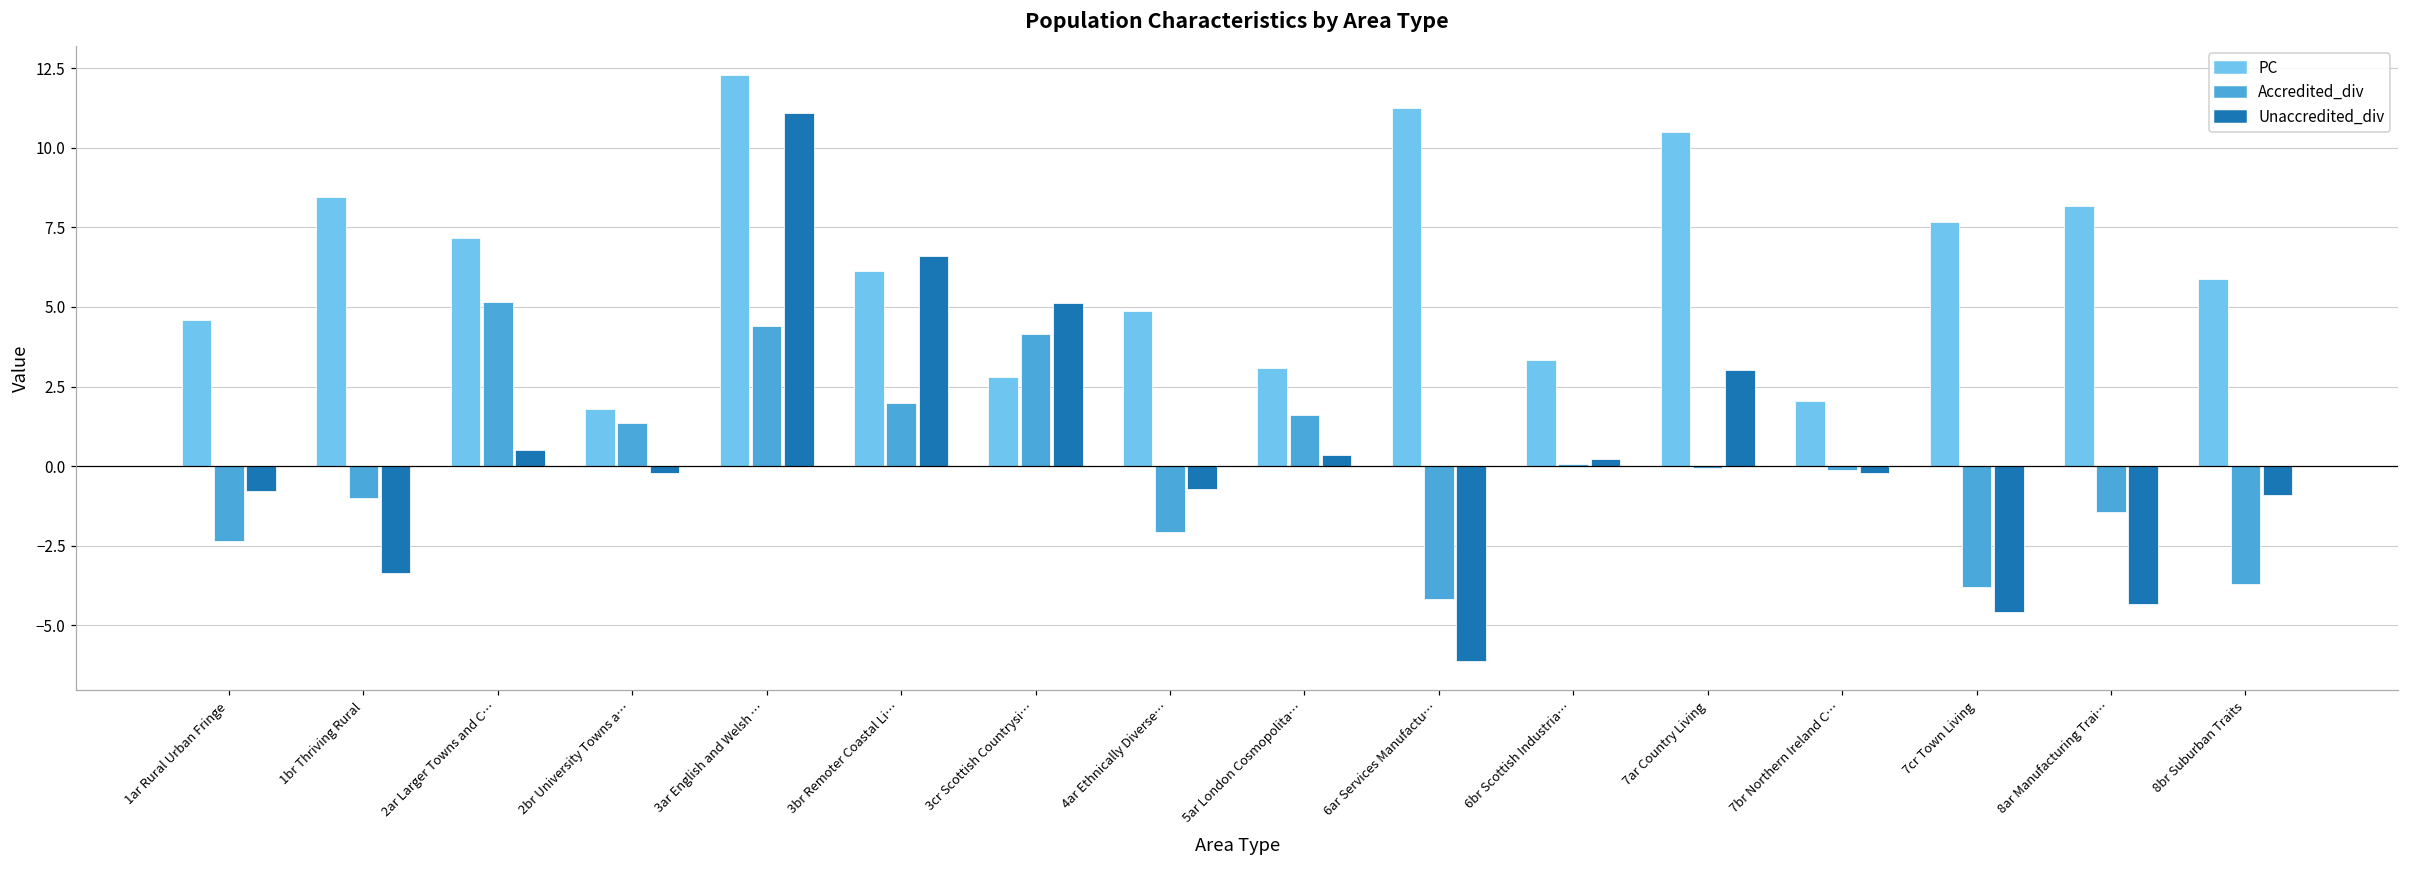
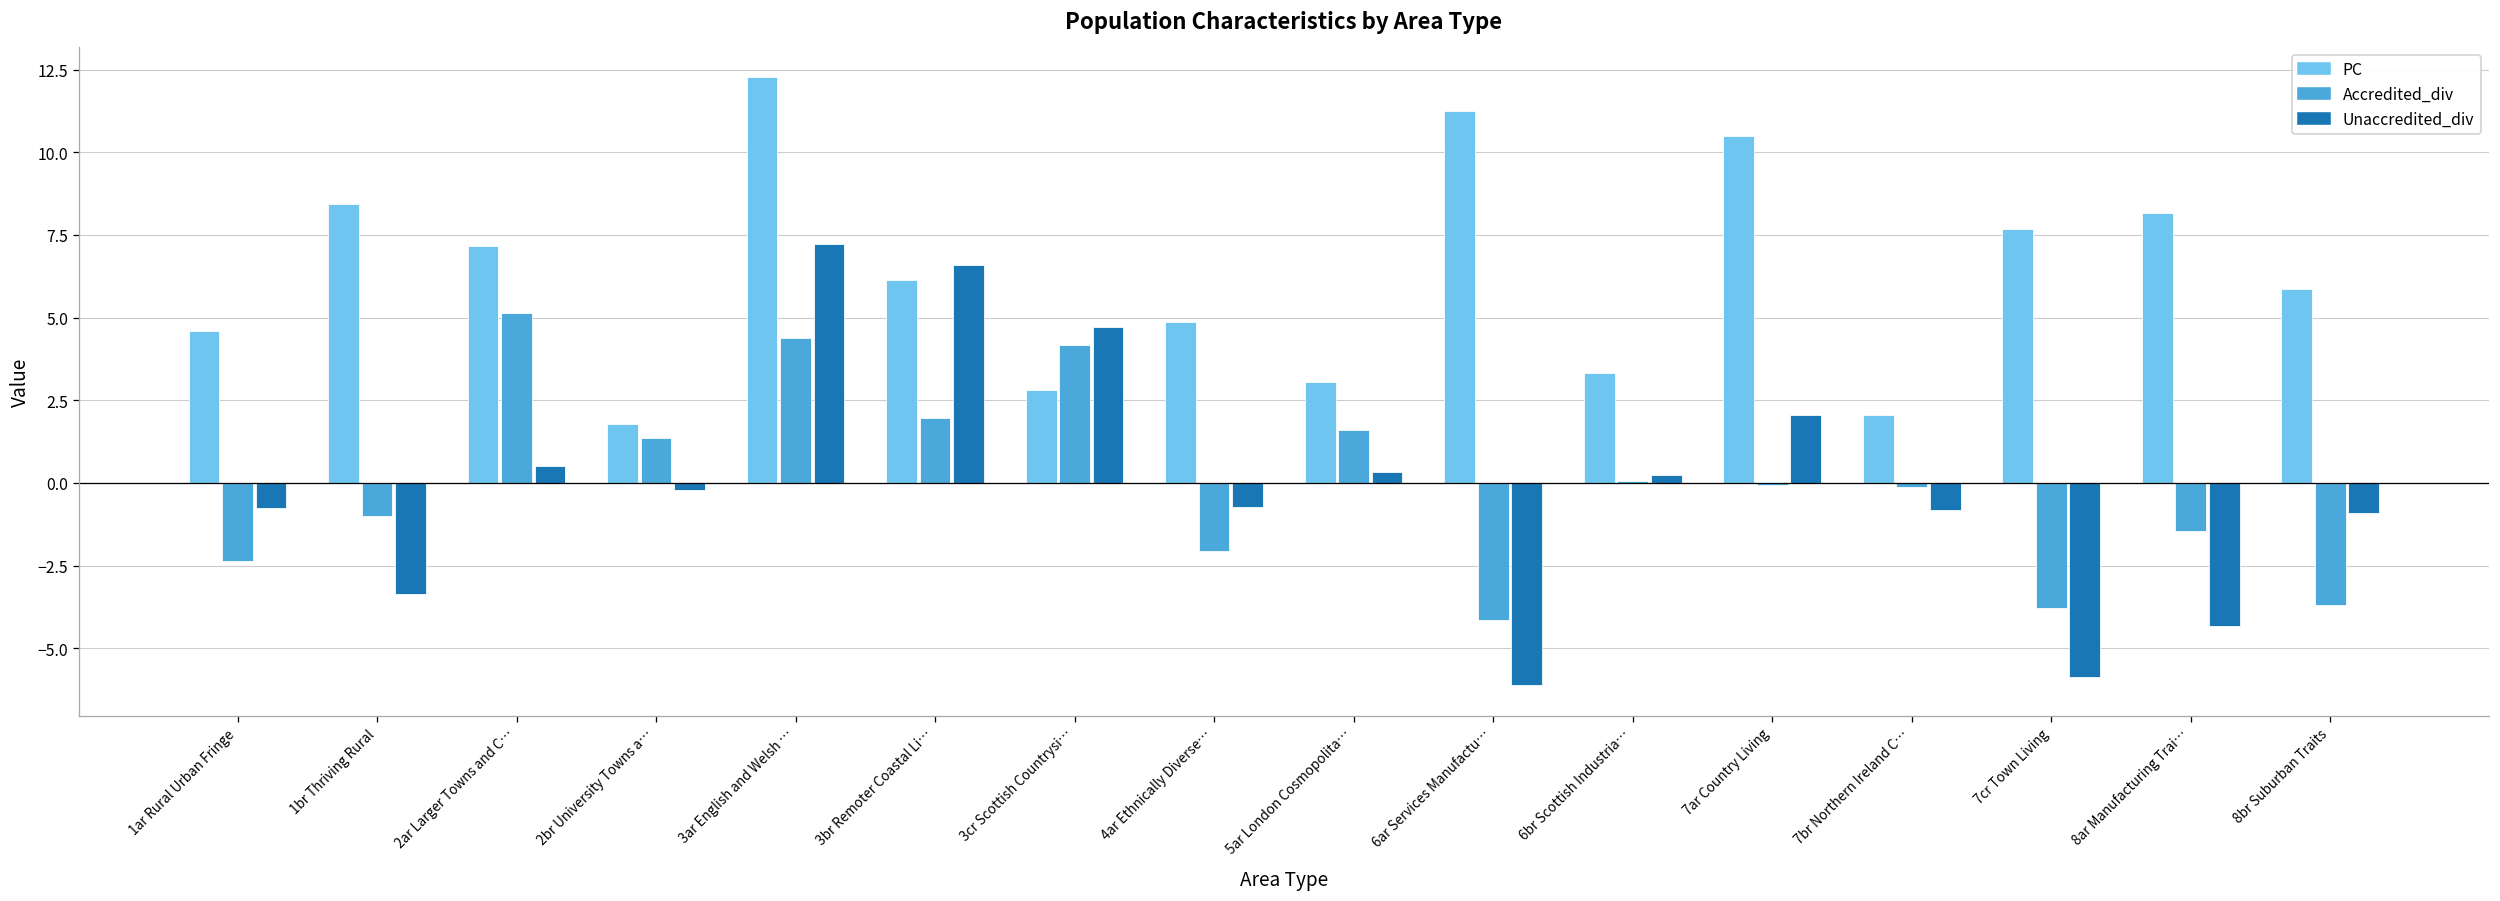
  {
    "Unaccredited_div": {
      "1ar Rural Urban Fringe": -0.8,
      "1br Thriving Rural": -3.3,
      "2ar Larger Towns and C…": 0.5,
      "2br University Towns a…": -0.2,
-     "3ar English and Welsh …": 11.1,
+     "3ar English and Welsh …": 7.2,
      "3br Remoter Coastal Li…": 6.6,
-     "3cr Scottish Countrysi…": 5.1,
+     "3cr Scottish Countrysi…": 4.7,
      "4ar Ethnically Diverse…": -0.7,
      "5ar London Cosmopolita…": 0.3,
      "6ar Services Manufactu…": -6.1,
      "6br Scottish Industria…": 0.2,
-     "7ar Country Living": 3.0,
-     "7br Northern Ireland C…": -0.2,
-     "7cr Town Living": -4.6,
+     "7ar Country Living": 2.1,
+     "7br Northern Ireland C…": -0.8,
+     "7cr Town Living": -5.9,
      "8ar Manufacturing Trai…": -4.3,
      "8br Suburban Traits": -0.9
    }
  }
